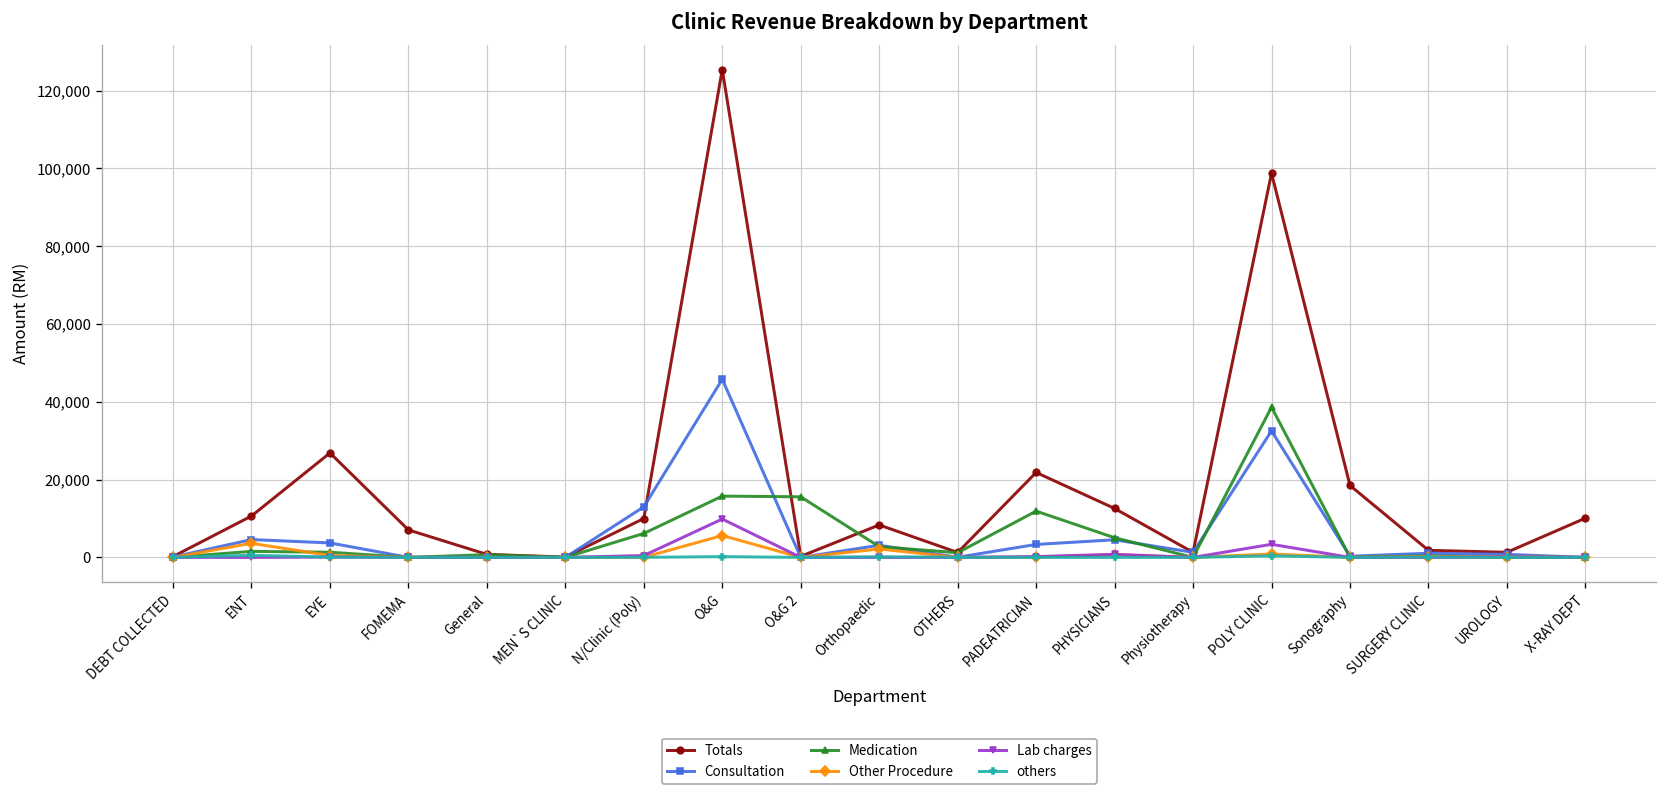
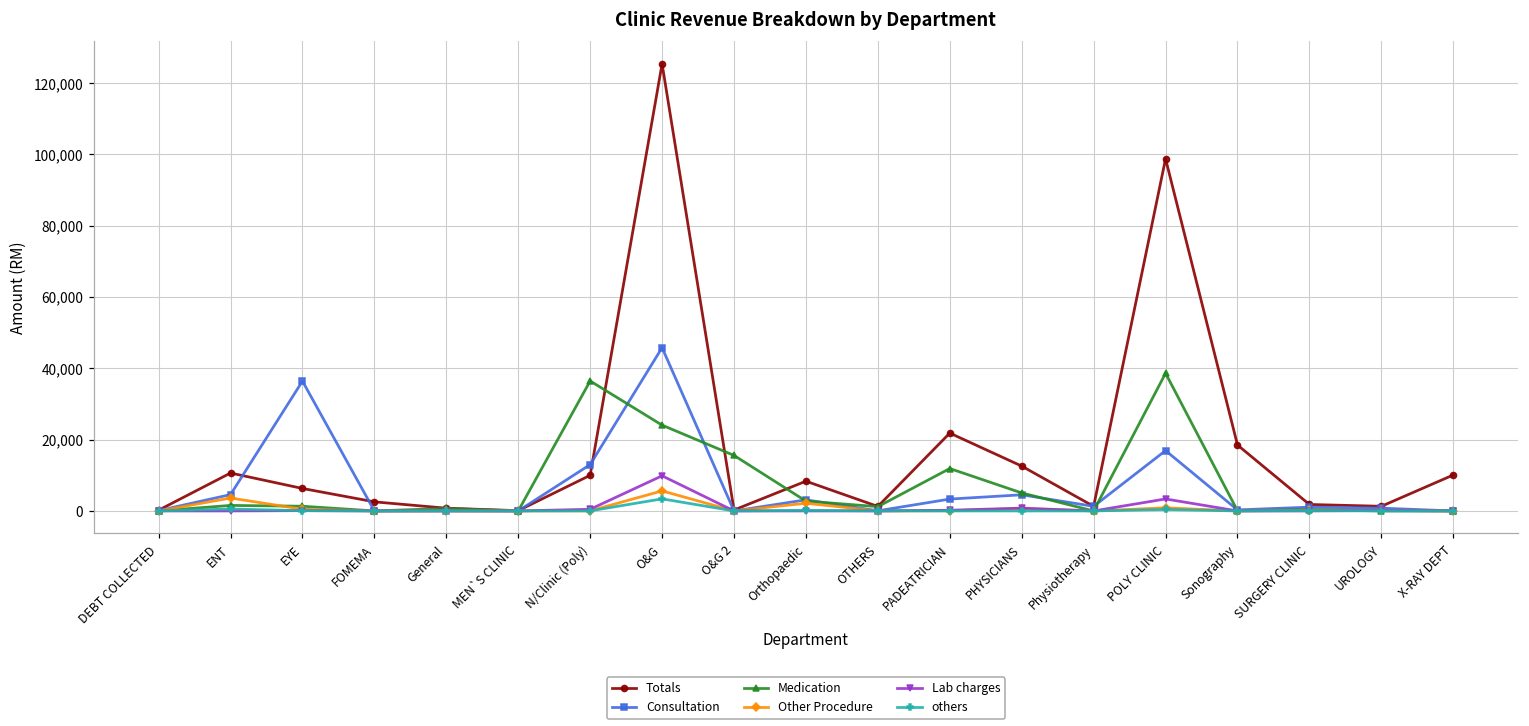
  {
    "Totals": {
      "ENT": "11,000",
-     "EYE": "27,000",
-     "FOMEMA": "7,000",
+     "EYE": "6,000",
+     "FOMEMA": "3,000",
      "N/Clinic (Poly)": "10,000",
      "O&G": "125,000",
      "Orthopaedic": "8,000",
      "PADEATRICIAN": "22,000",
      "PHYSICIANS": "13,000",
      "POLY CLINIC": "99,000",
      "Sonography": "18,000",
      "X-RAY DEPT": "10,000"
    },
    "Consultation": {
      "ENT": "5,000",
-     "EYE": "4,000",
+     "EYE": "36,000",
      "N/Clinic (Poly)": "13,000",
      "O&G": "46,000",
      "PADEATRICIAN": "3,000",
-     "POLY CLINIC": "33,000"
+     "POLY CLINIC": "17,000"
    },
    "Medication": {
      "ENT": "2,000",
      "EYE": "1,000",
-     "N/Clinic (Poly)": "6,000",
-     "O&G": "16,000",
+     "N/Clinic (Poly)": "36,000",
+     "O&G": "24,000",
      "O&G 2": "16,000",
      "PADEATRICIAN": "12,000",
      "POLY CLINIC": "39,000"
    },
    "Other Procedure": {
      "ENT": "4,000",
      "O&G": "6,000"
    },
    "Lab charges": {
      "O&G": "10,000",
      "POLY CLINIC": "3,000"
    },
    "others": {
-     "O&G": "0"
+     "O&G": "3,000"
    }
  }
